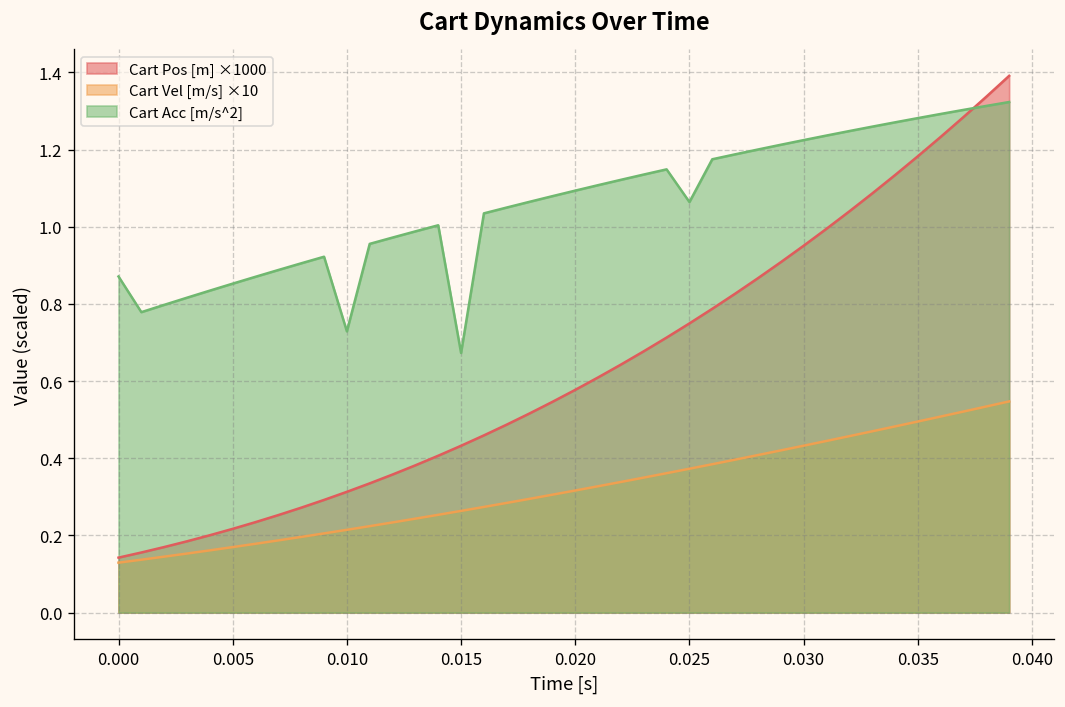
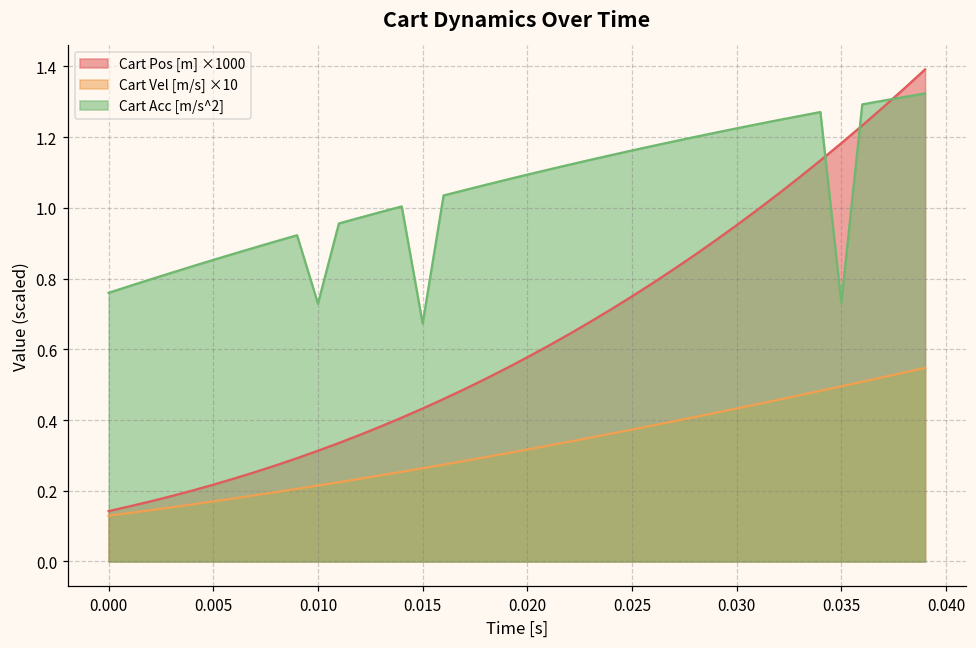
  {
    "Cart Acc [m/s^2]": {
-     "0.000": 0.87,
+     "0.000": 0.76,
      "0.005": 0.85,
      "0.010": 0.73,
      "0.015": 0.67,
      "0.020": 1.09,
-     "0.025": 1.06,
+     "0.025": 1.16,
      "0.030": 1.22,
-     "0.035": 1.28
+     "0.035": 0.73
    }
  }
